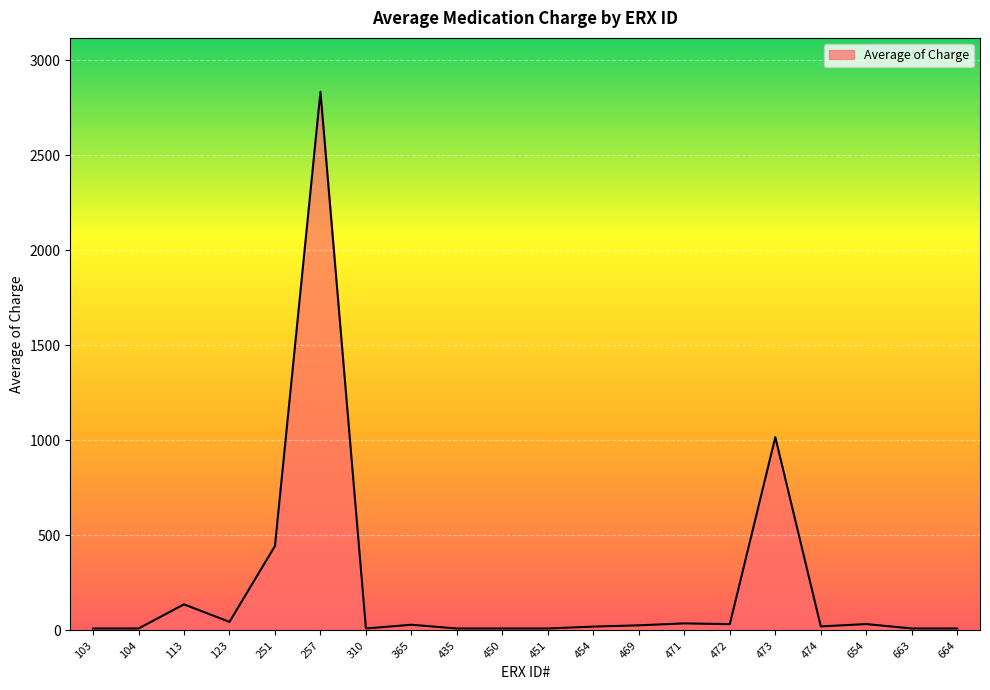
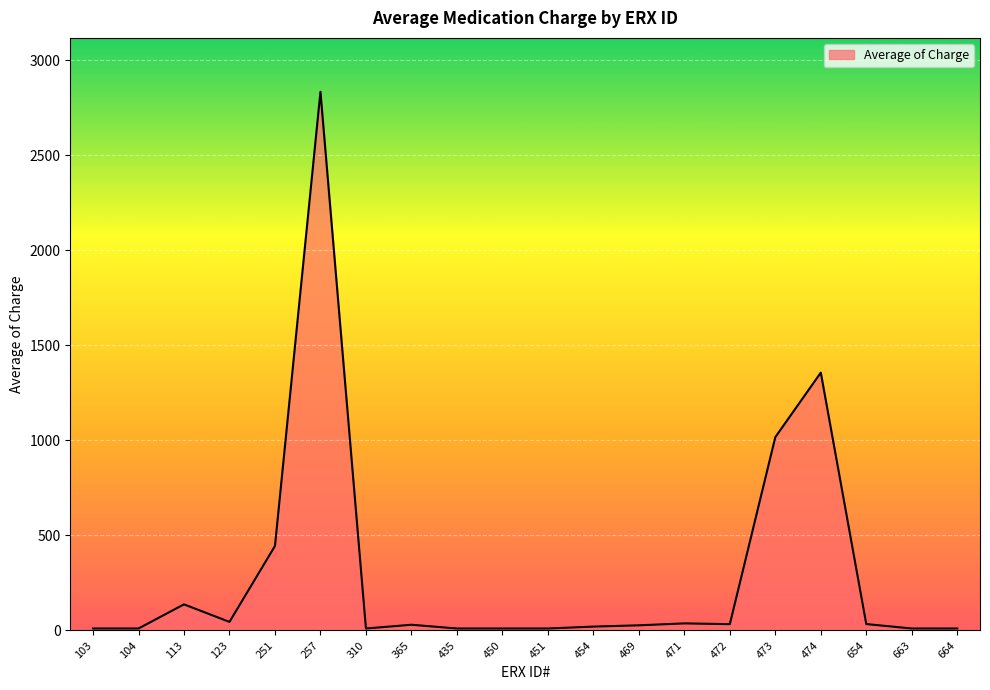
  {
    "103": 10,
    "104": 10,
    "113": 140,
    "123": 40,
    "251": 440,
    "257": 2840,
    "310": 10,
    "365": 30,
    "435": 10,
    "450": 10,
    "451": 10,
    "454": 20,
    "469": 30,
    "471": 40,
    "472": 30,
    "473": 1020,
-   "474": 20,
+   "474": 1360,
    "654": 30,
    "663": 10,
    "664": 10
  }
